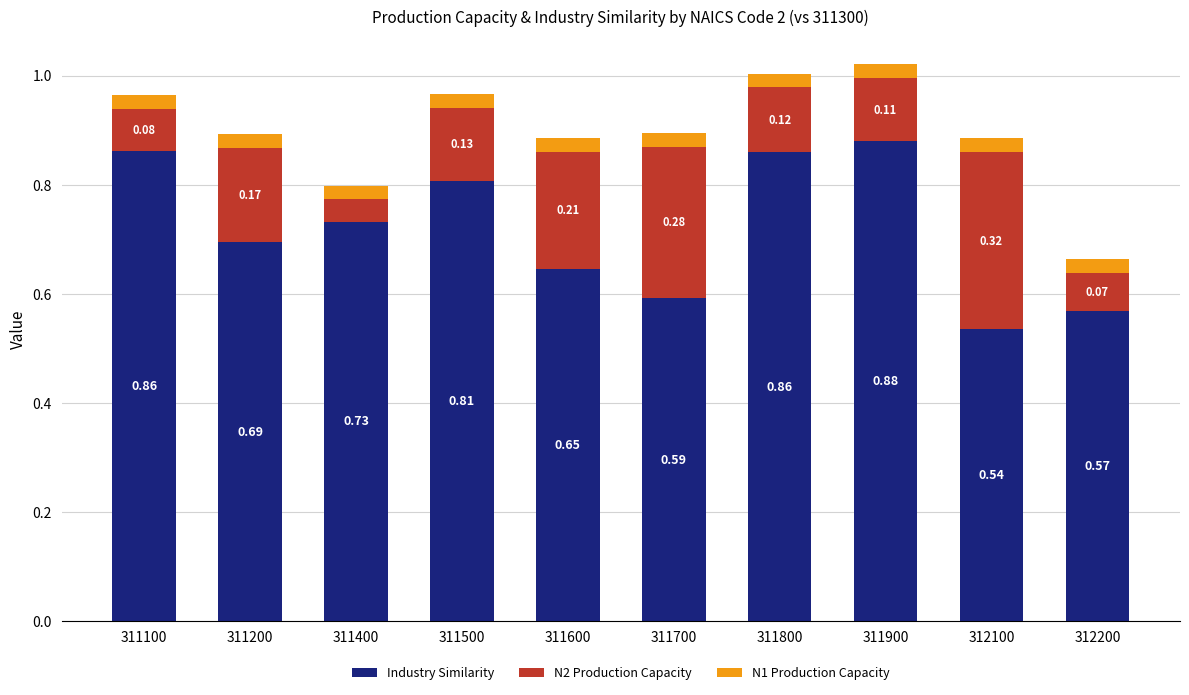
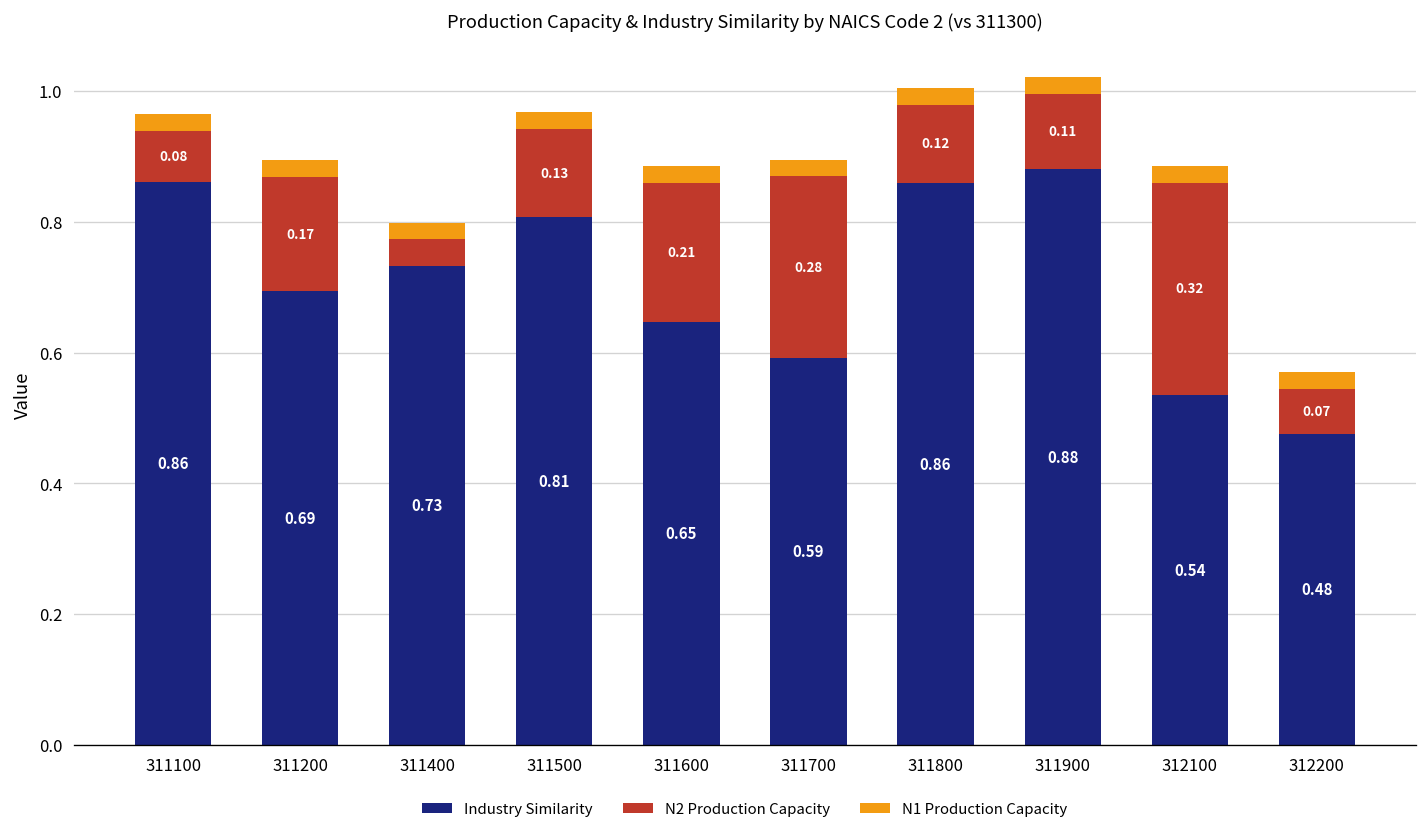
  {
    "Industry Similarity": {
      "311100": 0.86,
      "311200": 0.69,
      "311400": 0.73,
      "311500": 0.81,
      "311600": 0.65,
      "311700": 0.59,
      "311800": 0.86,
      "311900": 0.88,
      "312100": 0.54,
-     "312200": 0.57
+     "312200": 0.48
    },
    "N2 Production Capacity": {
      "311100": 0.08,
      "311200": 0.17,
      "311500": 0.13,
      "311600": 0.21,
      "311700": 0.28,
      "311800": 0.12,
      "311900": 0.11,
      "312100": 0.32,
      "312200": 0.07
    },
    "N1 Production Capacity": {
      "311100": 0.03,
      "311200": 0.03,
      "311400": 0.03,
      "311500": 0.03,
      "311600": 0.03,
      "311700": 0.03,
      "311800": 0.03,
      "311900": 0.03,
      "312100": 0.03,
      "312200": 0.03
    }
  }
